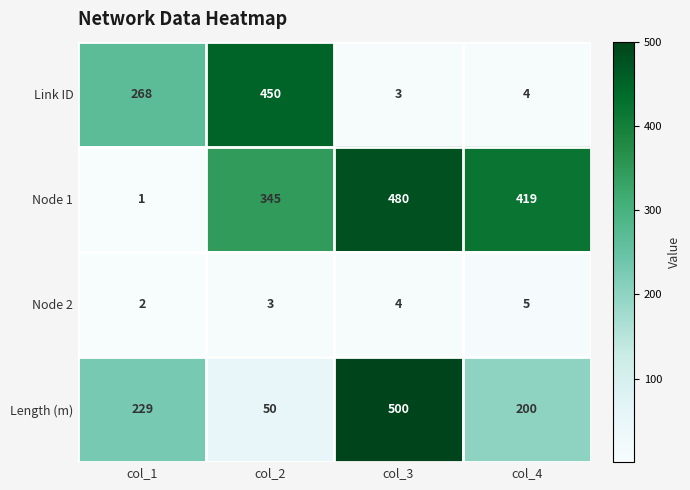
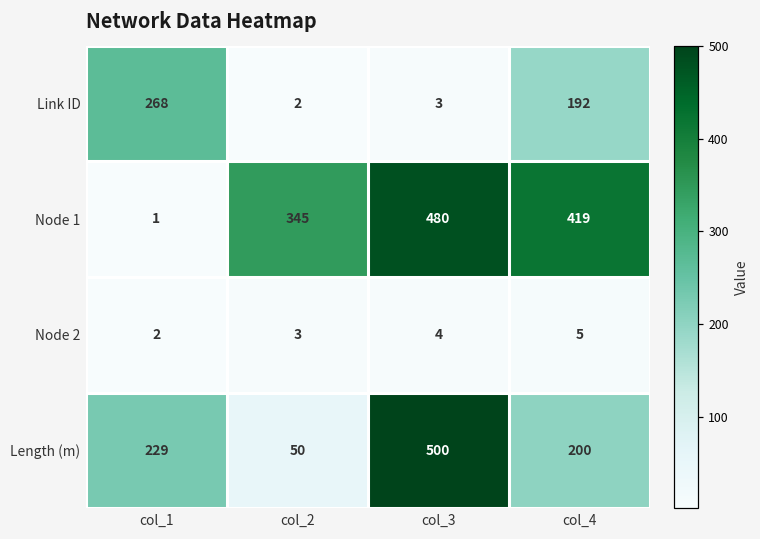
  {
    "Link ID": {
      "col_1": 268,
-     "col_2": 450,
+     "col_2": 2,
      "col_3": 3,
-     "col_4": 4
+     "col_4": 192
    },
    "Node 1": {
      "col_1": 1,
      "col_2": 345,
      "col_3": 480,
      "col_4": 419
    },
    "Node 2": {
      "col_1": 2,
      "col_2": 3,
      "col_3": 4,
      "col_4": 5
    },
    "Length (m)": {
      "col_1": 229,
      "col_2": 50,
      "col_3": 500,
      "col_4": 200
    }
  }
